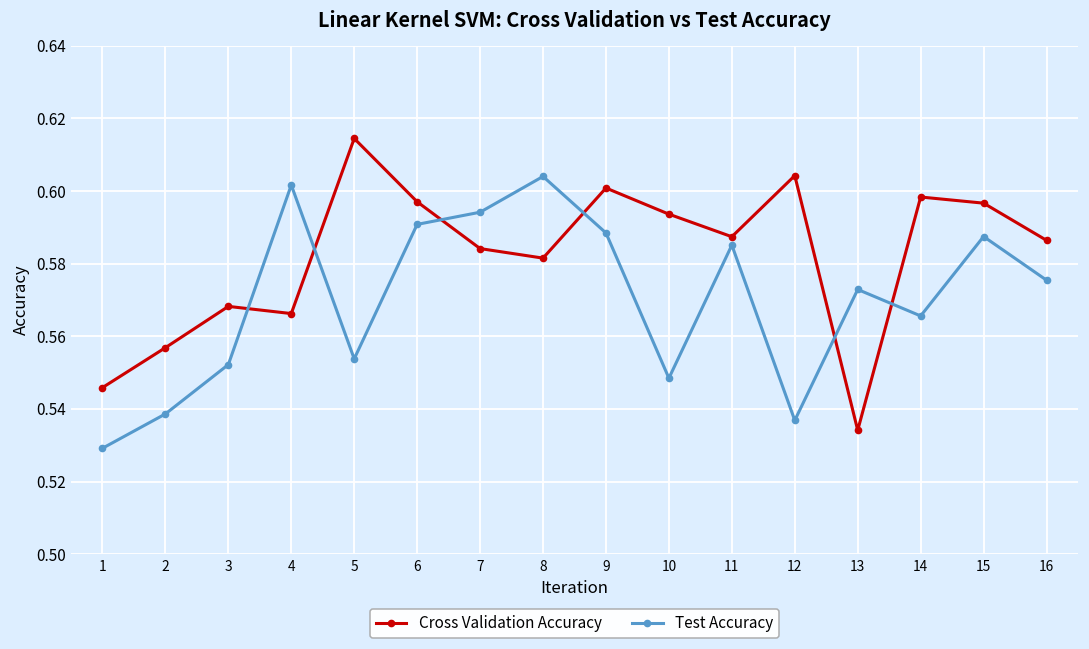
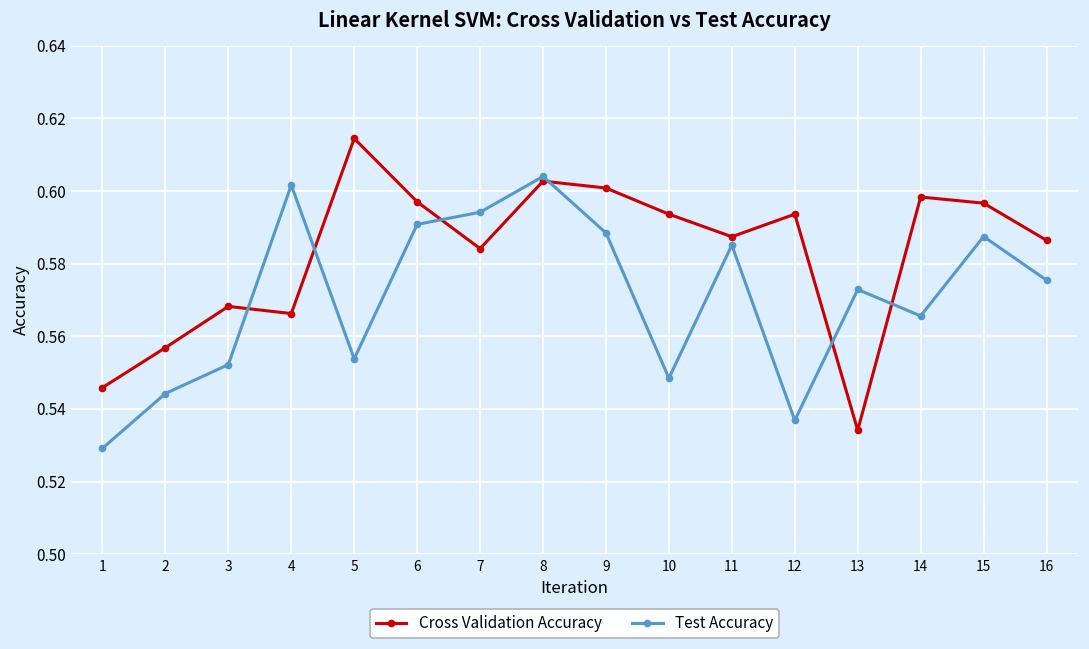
  {
    "Cross Validation Accuracy": {
      "1": 0.546,
      "2": 0.557,
      "3": 0.568,
      "4": 0.566,
      "5": 0.614,
      "6": 0.597,
      "7": 0.584,
-     "8": 0.582,
+     "8": 0.603,
      "9": 0.601,
      "10": 0.594,
      "11": 0.587,
-     "12": 0.604,
+     "12": 0.594,
      "13": 0.534,
      "14": 0.598,
      "15": 0.597,
      "16": 0.586
    },
    "Test Accuracy": {
      "1": 0.529,
-     "2": 0.539,
+     "2": 0.544,
      "3": 0.552,
      "4": 0.602,
      "5": 0.554,
      "6": 0.591,
      "7": 0.594,
      "8": 0.604,
      "9": 0.588,
      "10": 0.548,
      "11": 0.585,
      "12": 0.537,
      "13": 0.573,
      "14": 0.566,
      "15": 0.587,
      "16": 0.575
    }
  }
